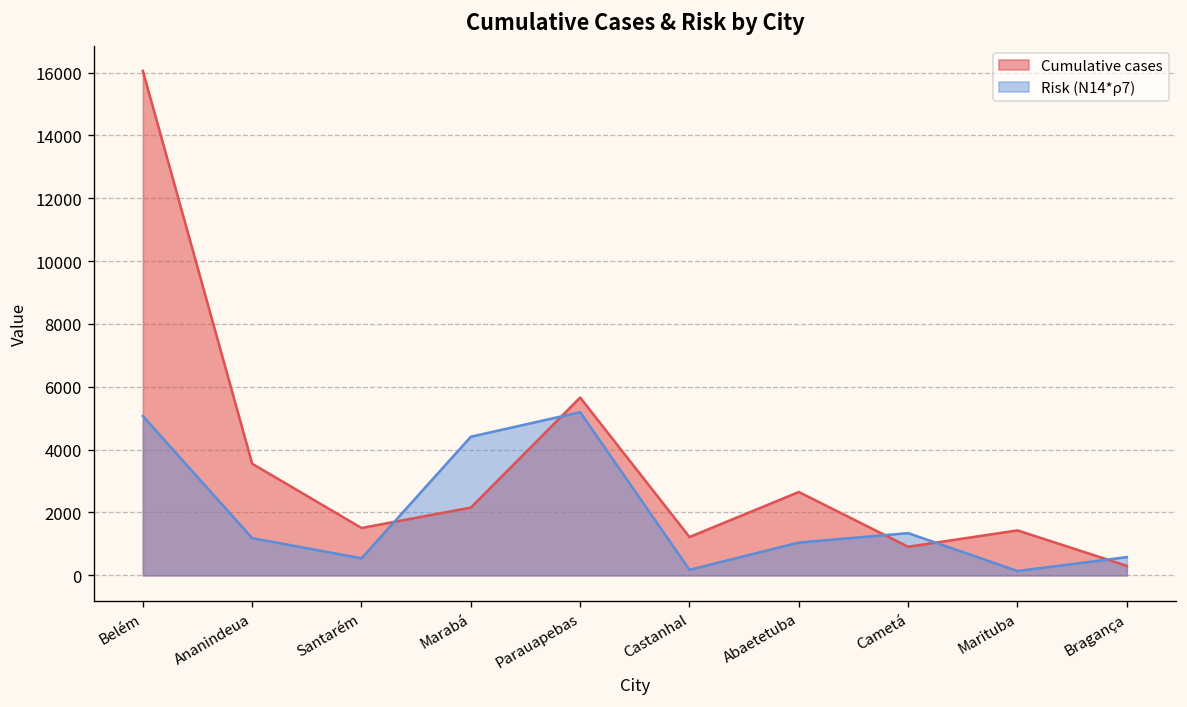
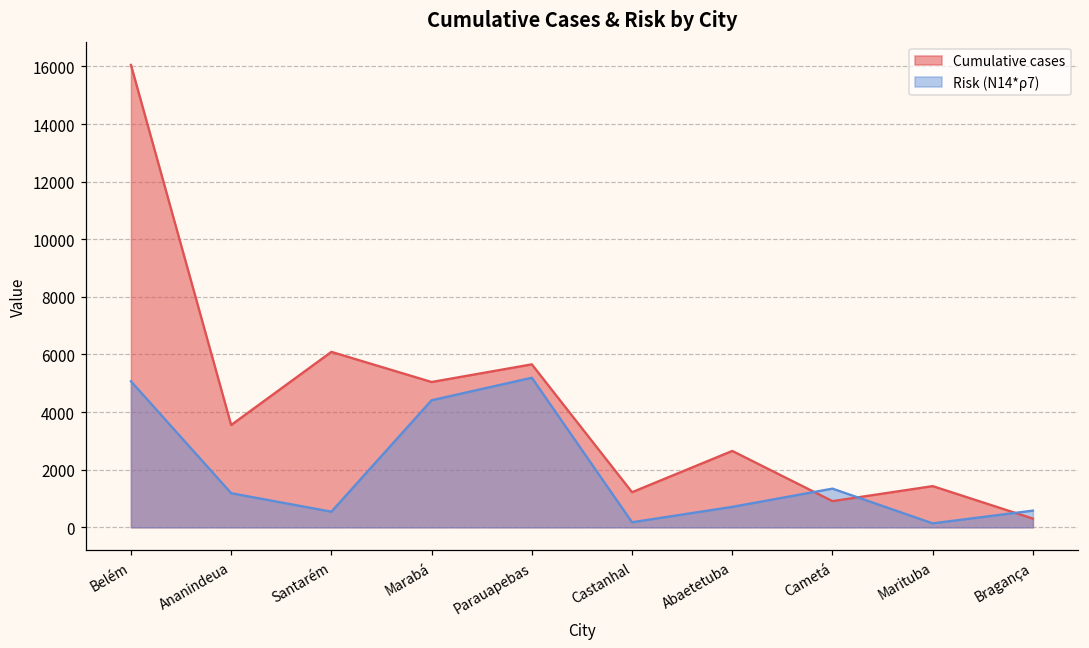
  {
    "Cumulative cases": {
      "Belém": 16100,
      "Ananindeua": 3600,
-     "Santarém": 1500,
-     "Marabá": 2200,
+     "Santarém": 6100,
+     "Marabá": 5000,
      "Parauapebas": 5700,
      "Castanhal": 1200,
      "Abaetetuba": 2700,
      "Cametá": 900,
      "Marituba": 1400,
      "Bragança": 300
    },
    "Risk (N14*ρ7)": {
      "Belém": 5100,
      "Ananindeua": 1200,
      "Santarém": 500,
      "Marabá": 4400,
      "Parauapebas": 5200,
      "Castanhal": 200,
-     "Abaetetuba": 1000,
+     "Abaetetuba": 700,
      "Cametá": 1300,
      "Marituba": 100,
      "Bragança": 600
    }
  }
